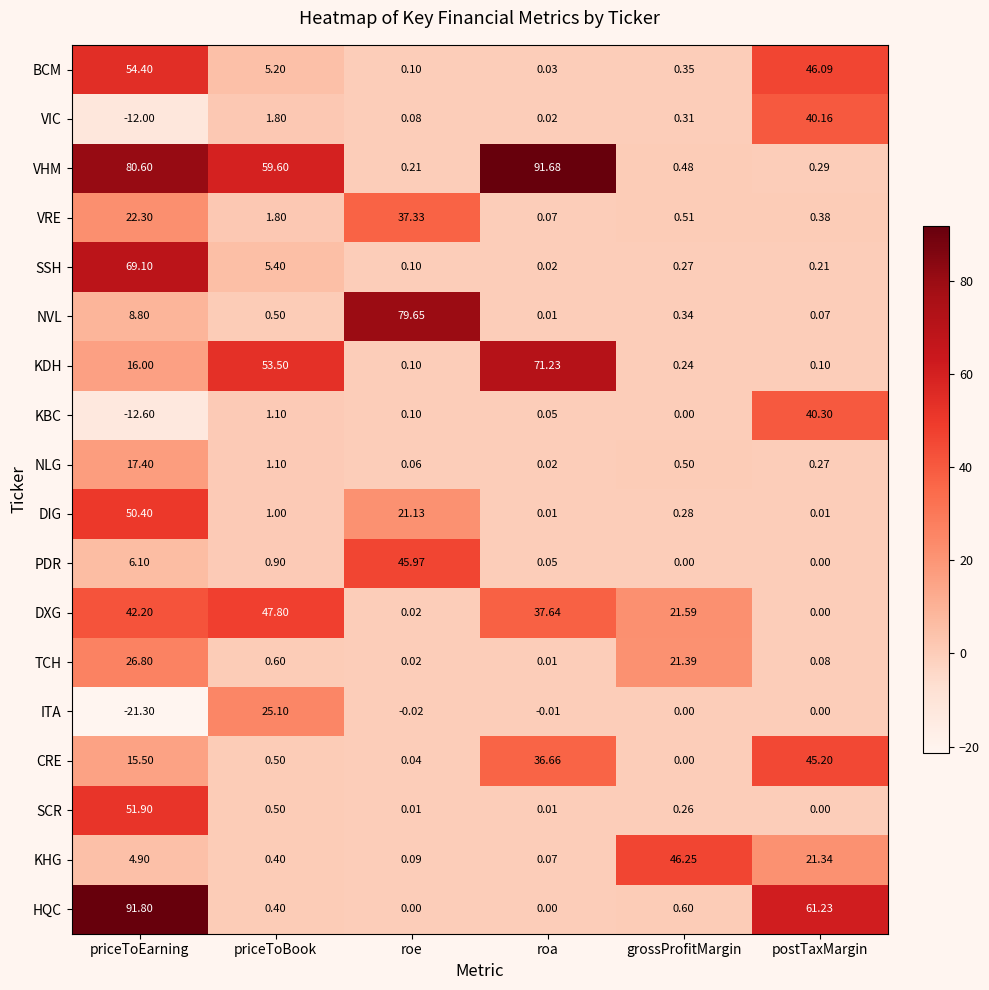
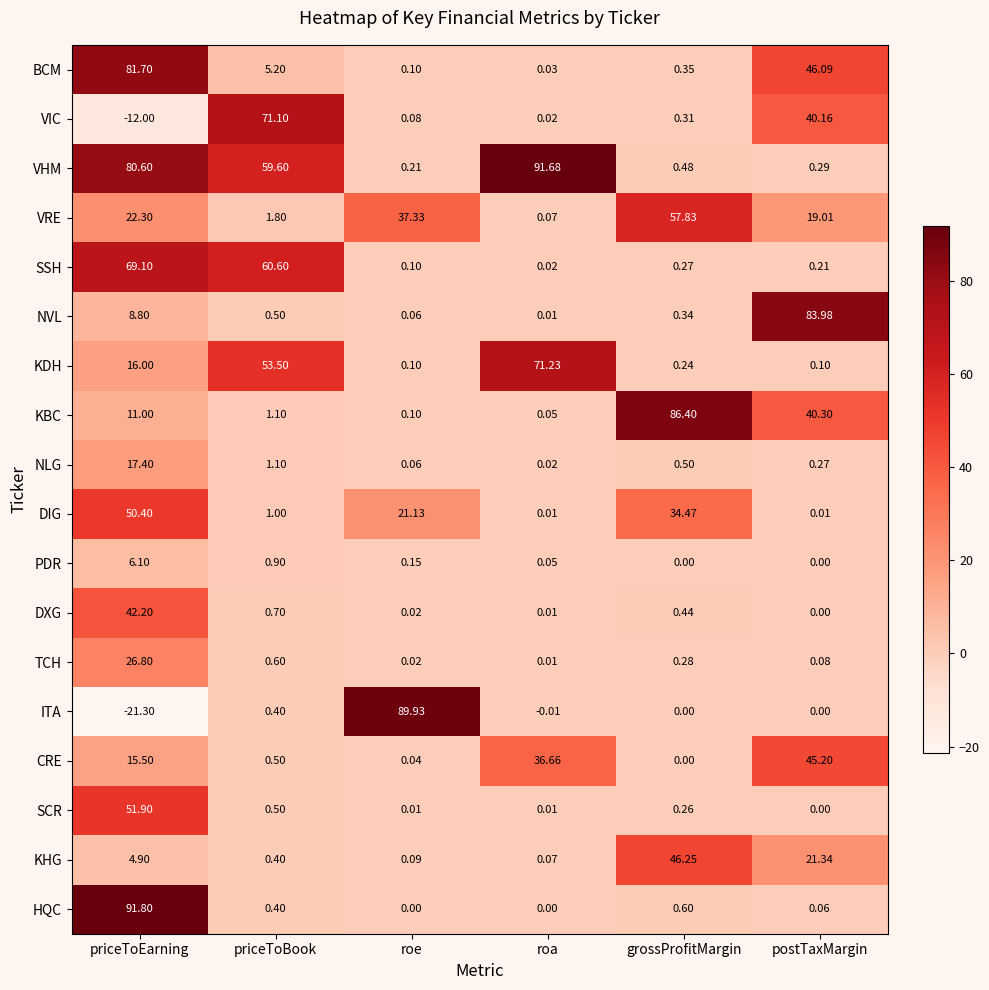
  {
    "BCM": {
-     "priceToEarning": 54.40,
+     "priceToEarning": 81.70,
      "priceToBook": 5.20,
      "roe": 0.10,
      "roa": 0.03,
      "grossProfitMargin": 0.35,
      "postTaxMargin": 46.09
    },
    "VIC": {
      "priceToEarning": -12.00,
-     "priceToBook": 1.80,
+     "priceToBook": 71.10,
      "roe": 0.08,
      "roa": 0.02,
      "grossProfitMargin": 0.31,
      "postTaxMargin": 40.16
    },
    "VHM": {
      "priceToEarning": 80.60,
      "priceToBook": 59.60,
      "roe": 0.21,
      "roa": 91.68,
      "grossProfitMargin": 0.48,
      "postTaxMargin": 0.29
    },
    "VRE": {
      "priceToEarning": 22.30,
      "priceToBook": 1.80,
      "roe": 37.33,
      "roa": 0.07,
-     "grossProfitMargin": 0.51,
-     "postTaxMargin": 0.38
+     "grossProfitMargin": 57.83,
+     "postTaxMargin": 19.01
    },
    "SSH": {
      "priceToEarning": 69.10,
-     "priceToBook": 5.40,
+     "priceToBook": 60.60,
      "roe": 0.10,
      "roa": 0.02,
      "grossProfitMargin": 0.27,
      "postTaxMargin": 0.21
    },
    "NVL": {
      "priceToEarning": 8.80,
      "priceToBook": 0.50,
-     "roe": 79.65,
+     "roe": 0.06,
      "roa": 0.01,
      "grossProfitMargin": 0.34,
-     "postTaxMargin": 0.07
+     "postTaxMargin": 83.98
    },
    "KDH": {
      "priceToEarning": 16.00,
      "priceToBook": 53.50,
      "roe": 0.10,
      "roa": 71.23,
      "grossProfitMargin": 0.24,
      "postTaxMargin": 0.10
    },
    "KBC": {
-     "priceToEarning": -12.60,
+     "priceToEarning": 11.00,
      "priceToBook": 1.10,
      "roe": 0.10,
      "roa": 0.05,
-     "grossProfitMargin": 0.00,
+     "grossProfitMargin": 86.40,
      "postTaxMargin": 40.30
    },
    "NLG": {
      "priceToEarning": 17.40,
      "priceToBook": 1.10,
      "roe": 0.06,
      "roa": 0.02,
      "grossProfitMargin": 0.50,
      "postTaxMargin": 0.27
    },
    "DIG": {
      "priceToEarning": 50.40,
      "priceToBook": 1.00,
      "roe": 21.13,
      "roa": 0.01,
-     "grossProfitMargin": 0.28,
+     "grossProfitMargin": 34.47,
      "postTaxMargin": 0.01
    },
    "PDR": {
      "priceToEarning": 6.10,
      "priceToBook": 0.90,
-     "roe": 45.97,
+     "roe": 0.15,
      "roa": 0.05,
      "grossProfitMargin": 0.00,
      "postTaxMargin": 0.00
    },
    "DXG": {
      "priceToEarning": 42.20,
-     "priceToBook": 47.80,
+     "priceToBook": 0.70,
      "roe": 0.02,
-     "roa": 37.64,
-     "grossProfitMargin": 21.59,
+     "roa": 0.01,
+     "grossProfitMargin": 0.44,
      "postTaxMargin": 0.00
    },
    "TCH": {
      "priceToEarning": 26.80,
      "priceToBook": 0.60,
      "roe": 0.02,
      "roa": 0.01,
-     "grossProfitMargin": 21.39,
+     "grossProfitMargin": 0.28,
      "postTaxMargin": 0.08
    },
    "ITA": {
      "priceToEarning": -21.30,
-     "priceToBook": 25.10,
-     "roe": -0.02,
+     "priceToBook": 0.40,
+     "roe": 89.93,
      "roa": -0.01,
      "grossProfitMargin": 0.00,
      "postTaxMargin": 0.00
    },
    "CRE": {
      "priceToEarning": 15.50,
      "priceToBook": 0.50,
      "roe": 0.04,
      "roa": 36.66,
      "grossProfitMargin": 0.00,
      "postTaxMargin": 45.20
    },
    "SCR": {
      "priceToEarning": 51.90,
      "priceToBook": 0.50,
      "roe": 0.01,
      "roa": 0.01,
      "grossProfitMargin": 0.26,
      "postTaxMargin": 0.00
    },
    "KHG": {
      "priceToEarning": 4.90,
      "priceToBook": 0.40,
      "roe": 0.09,
      "roa": 0.07,
      "grossProfitMargin": 46.25,
      "postTaxMargin": 21.34
    },
    "HQC": {
      "priceToEarning": 91.80,
      "priceToBook": 0.40,
      "roe": 0.00,
      "roa": 0.00,
      "grossProfitMargin": 0.60,
-     "postTaxMargin": 61.23
+     "postTaxMargin": 0.06
    }
  }
